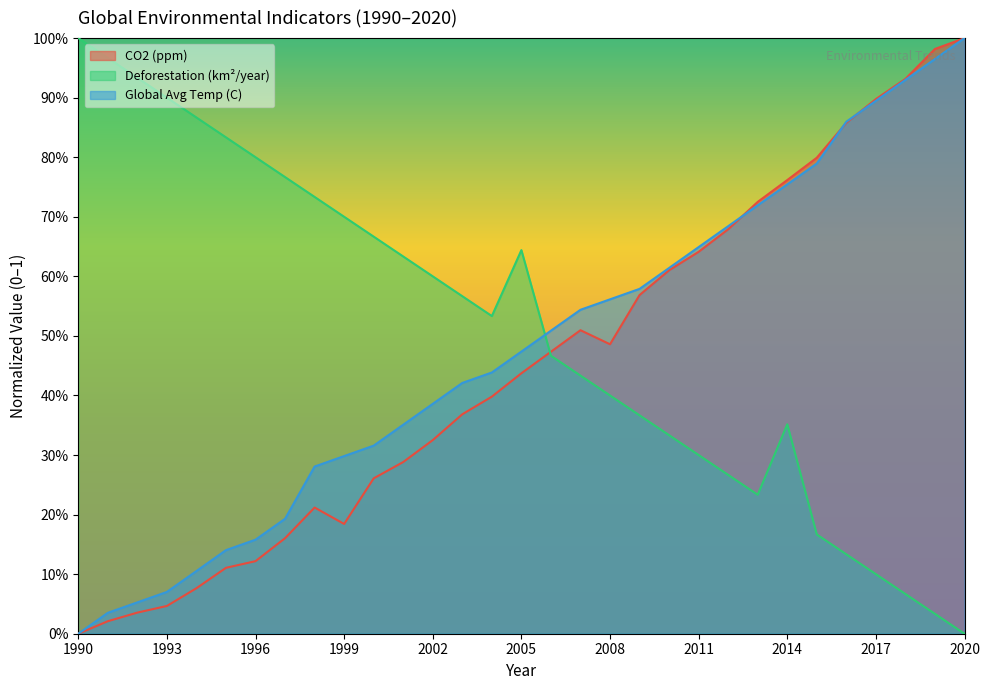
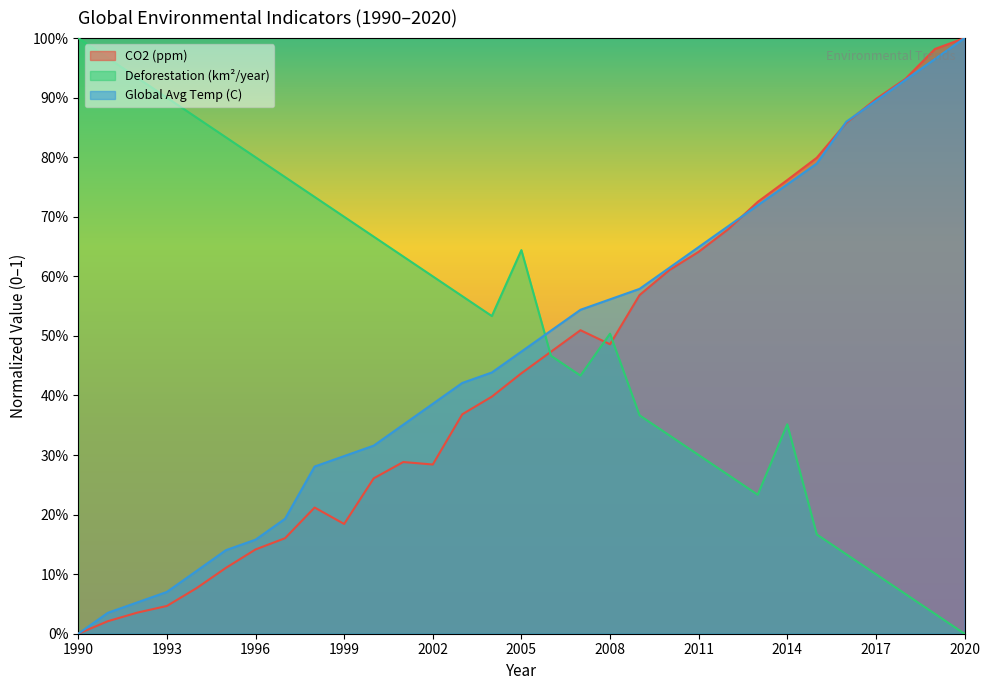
  {
    "CO2 (ppm)": {
      "1993": "5%",
-     "1996": "12%",
+     "1996": "14%",
      "1999": "18%",
-     "2002": "33%",
+     "2002": "28%",
      "2005": "44%",
      "2008": "49%",
      "2011": "64%",
      "2014": "76%"
    },
    "Deforestation (km²/year)": {
      "1990": "100%",
      "1996": "80%",
      "1999": "70%",
      "2002": "60%",
      "2005": "64%",
-     "2008": "40%",
+     "2008": "50%",
      "2011": "30%",
      "2014": "35%",
      "2017": "10%",
      "2020": "0%"
    },
    "Global Avg Temp (C)": {
      "1993": "7%",
      "1996": "16%",
      "1999": "30%",
      "2002": "39%",
      "2005": "47%",
      "2008": "56%",
      "2011": "65%",
      "2014": "75%"
    }
  }
